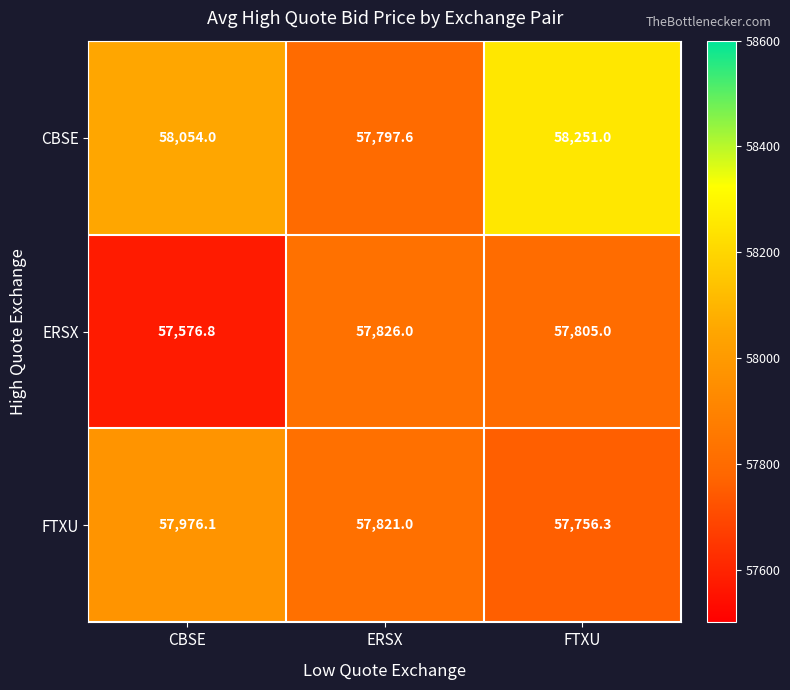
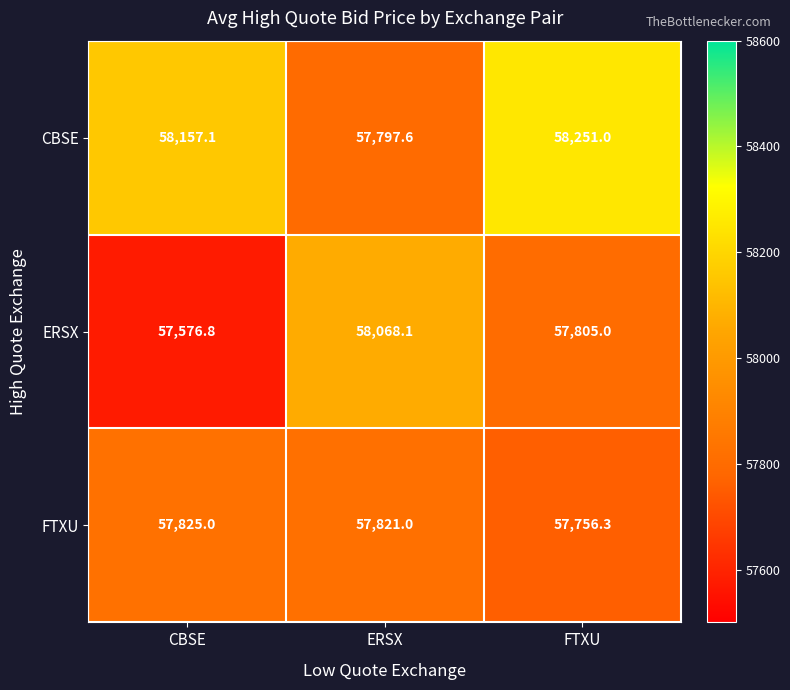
  {
    "CBSE": {
-     "CBSE": "58,054.0",
+     "CBSE": "58,157.1",
      "ERSX": "57,797.6",
      "FTXU": "58,251.0"
    },
    "ERSX": {
      "CBSE": "57,576.8",
-     "ERSX": "57,826.0",
+     "ERSX": "58,068.1",
      "FTXU": "57,805.0"
    },
    "FTXU": {
-     "CBSE": "57,976.1",
+     "CBSE": "57,825.0",
      "ERSX": "57,821.0",
      "FTXU": "57,756.3"
    }
  }
